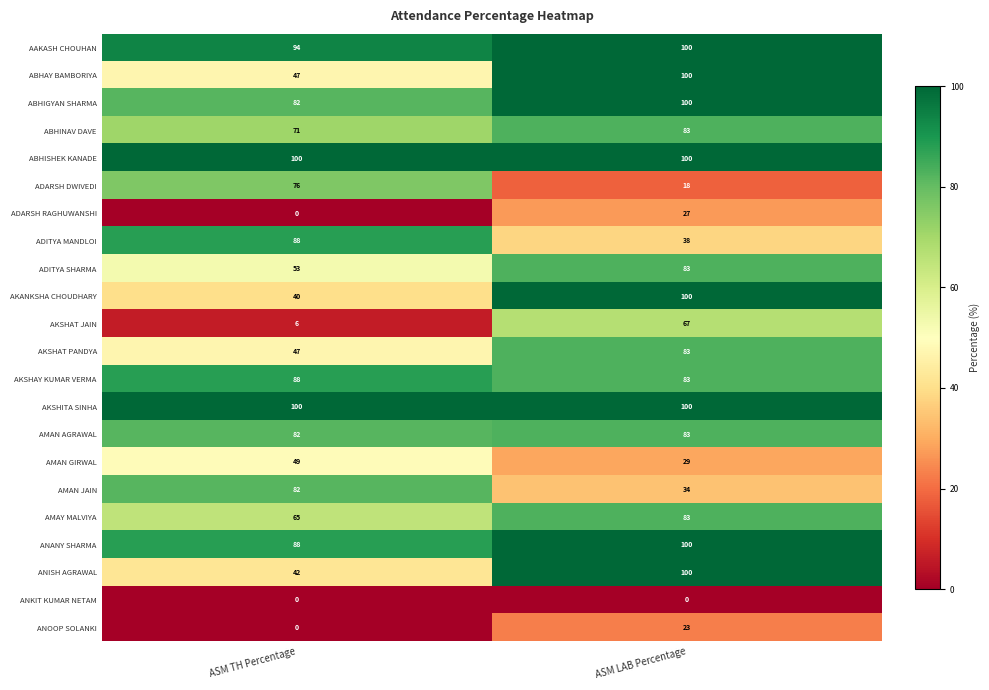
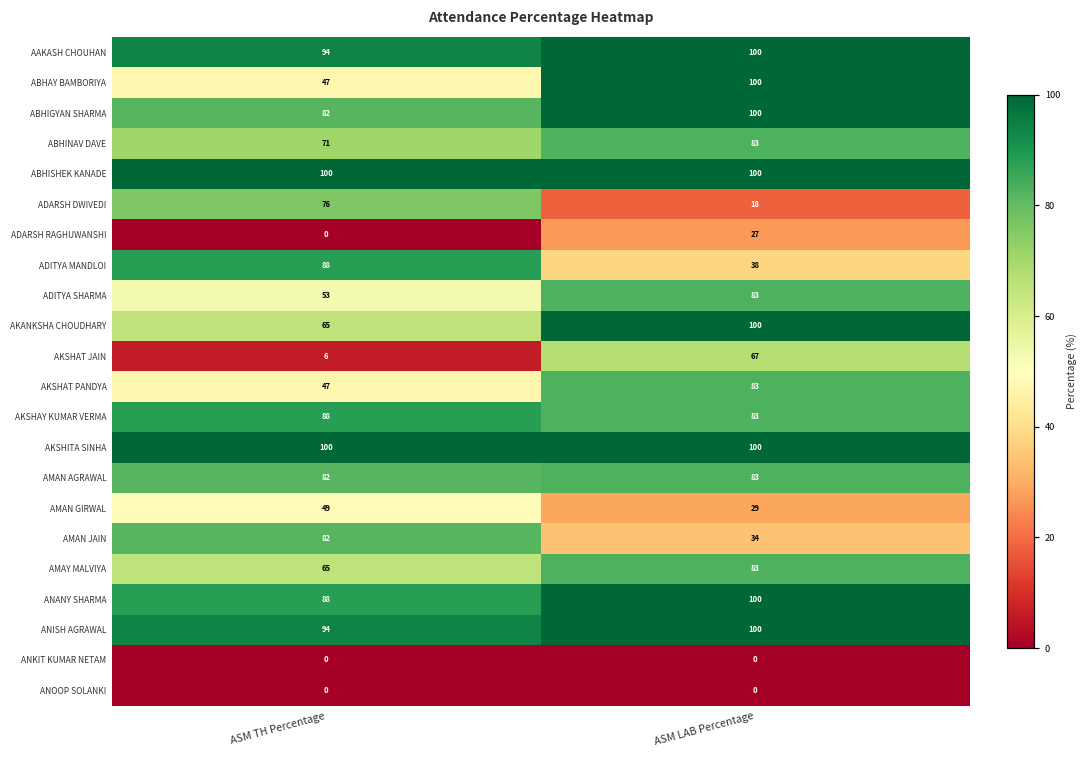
  {
    "AAKASH CHOUHAN": {
      "ASM TH Percentage": 94,
      "ASM LAB Percentage": 100
    },
    "ABHAY BAMBORIYA": {
      "ASM TH Percentage": 47,
      "ASM LAB Percentage": 100
    },
    "ABHIGYAN SHARMA": {
      "ASM TH Percentage": 82,
      "ASM LAB Percentage": 100
    },
    "ABHINAV DAVE": {
      "ASM TH Percentage": 71,
      "ASM LAB Percentage": 83
    },
    "ABHISHEK KANADE": {
      "ASM TH Percentage": 100,
      "ASM LAB Percentage": 100
    },
    "ADARSH DWIVEDI": {
      "ASM TH Percentage": 76,
      "ASM LAB Percentage": 18
    },
    "ADARSH RAGHUWANSHI": {
      "ASM TH Percentage": 0,
      "ASM LAB Percentage": 27
    },
    "ADITYA MANDLOI": {
      "ASM TH Percentage": 88,
      "ASM LAB Percentage": 38
    },
    "ADITYA SHARMA": {
      "ASM TH Percentage": 53,
      "ASM LAB Percentage": 83
    },
    "AKANKSHA CHOUDHARY": {
-     "ASM TH Percentage": 40,
+     "ASM TH Percentage": 65,
      "ASM LAB Percentage": 100
    },
    "AKSHAT JAIN": {
      "ASM TH Percentage": 6,
      "ASM LAB Percentage": 67
    },
    "AKSHAT PANDYA": {
      "ASM TH Percentage": 47,
      "ASM LAB Percentage": 83
    },
    "AKSHAY KUMAR VERMA": {
      "ASM TH Percentage": 88,
      "ASM LAB Percentage": 83
    },
    "AKSHITA SINHA": {
      "ASM TH Percentage": 100,
      "ASM LAB Percentage": 100
    },
    "AMAN AGRAWAL": {
      "ASM TH Percentage": 82,
      "ASM LAB Percentage": 83
    },
    "AMAN GIRWAL": {
      "ASM TH Percentage": 49,
      "ASM LAB Percentage": 29
    },
    "AMAN JAIN": {
      "ASM TH Percentage": 82,
      "ASM LAB Percentage": 34
    },
    "AMAY MALVIYA": {
      "ASM TH Percentage": 65,
      "ASM LAB Percentage": 83
    },
    "ANANY SHARMA": {
      "ASM TH Percentage": 88,
      "ASM LAB Percentage": 100
    },
    "ANISH AGRAWAL": {
-     "ASM TH Percentage": 42,
+     "ASM TH Percentage": 94,
      "ASM LAB Percentage": 100
    },
    "ANKIT KUMAR NETAM": {
      "ASM TH Percentage": 0,
      "ASM LAB Percentage": 0
    },
    "ANOOP SOLANKI": {
      "ASM TH Percentage": 0,
-     "ASM LAB Percentage": 23
+     "ASM LAB Percentage": 0
    }
  }
